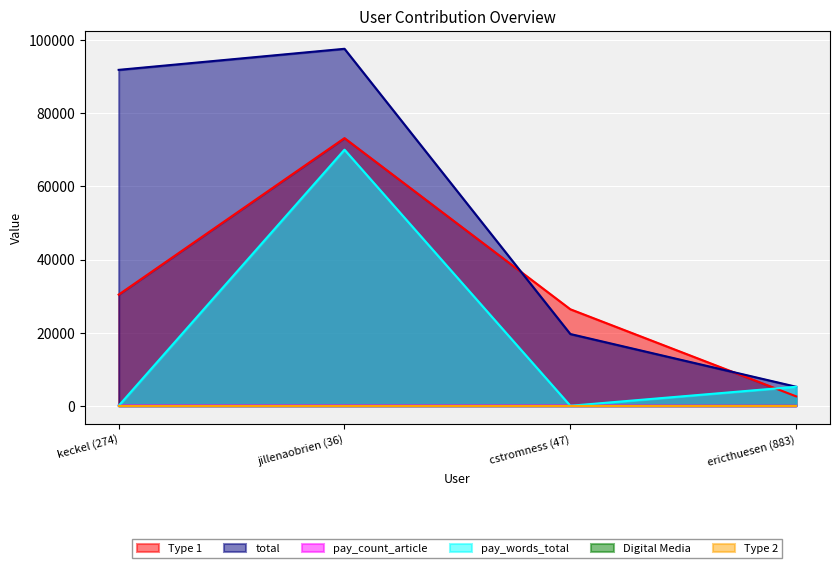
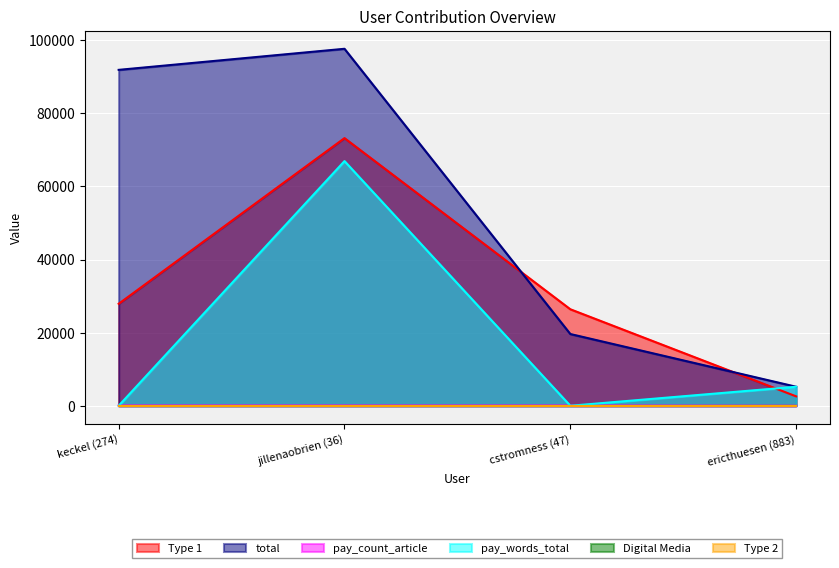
  {
    "Type 1": {
-     "keckel (274)": 30000,
+     "keckel (274)": 28000,
      "jillenaobrien (36)": 73000,
      "cstromness (47)": 26000,
      "ericthuesen (883)": 3000
    },
    "total": {
      "keckel (274)": 92000,
      "jillenaobrien (36)": 98000,
      "cstromness (47)": 20000
    },
    "Type 2": {
      "jillenaobrien (36)": 0,
      "ericthuesen (883)": 0
    },
    "pay_words_total": {
-     "jillenaobrien (36)": 70000
+     "jillenaobrien (36)": 67000
    }
  }
